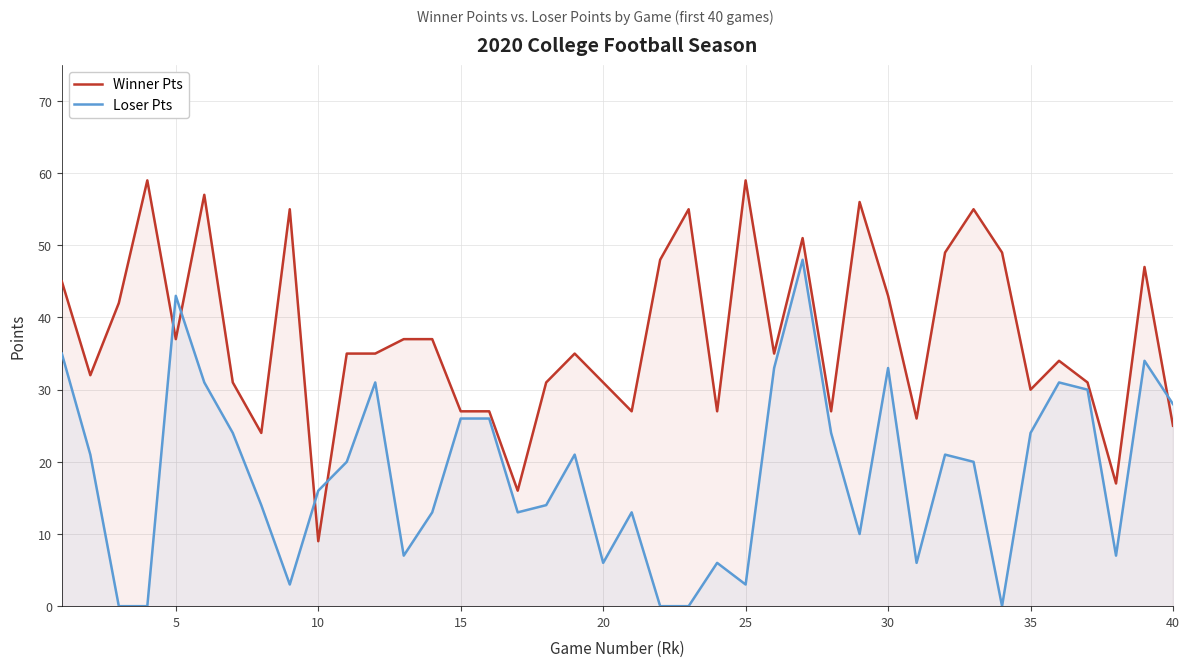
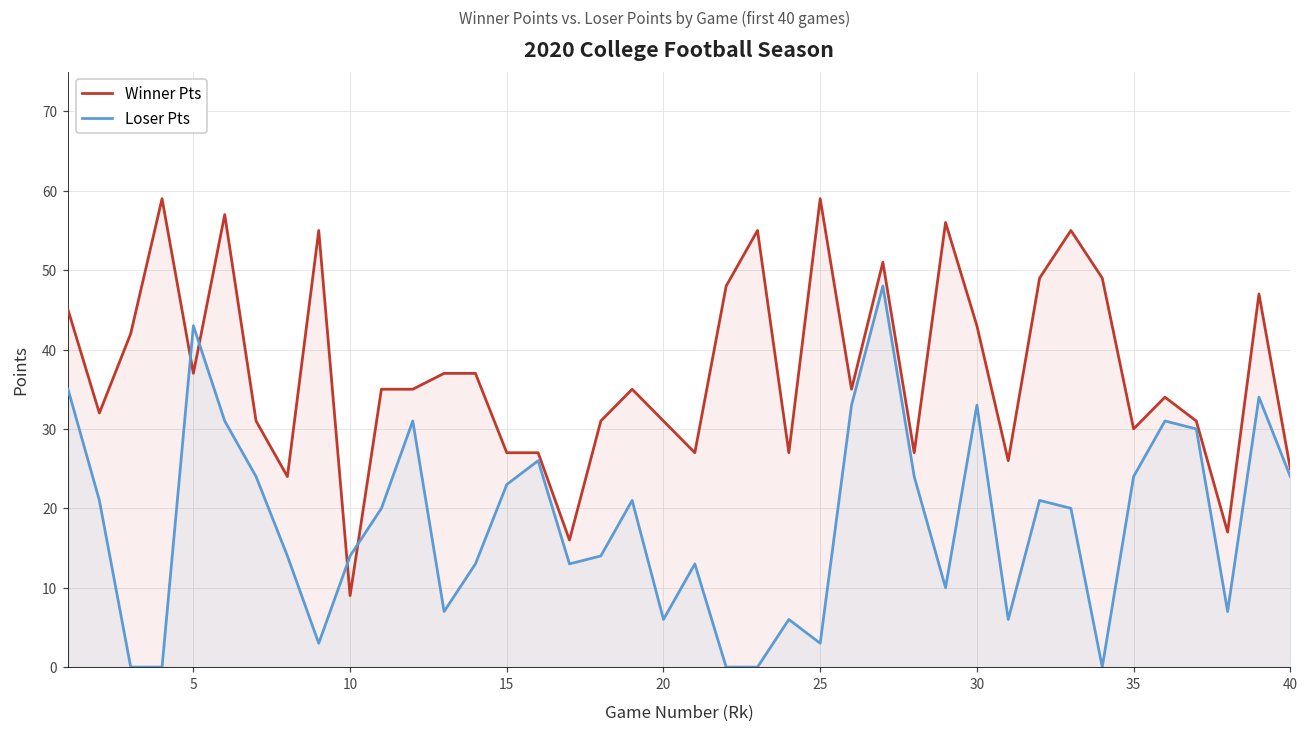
  {
    "Winner Pts": {
      "5": 37,
      "10": 9,
      "15": 27,
      "20": 31,
      "25": 59,
      "30": 43,
      "35": 30,
      "40": 25
    },
    "Loser Pts": {
      "5": 43,
-     "10": 16,
-     "15": 26,
+     "10": 14,
+     "15": 23,
      "20": 6,
      "25": 3,
      "30": 33,
      "35": 24,
-     "40": 28
+     "40": 24
    }
  }
